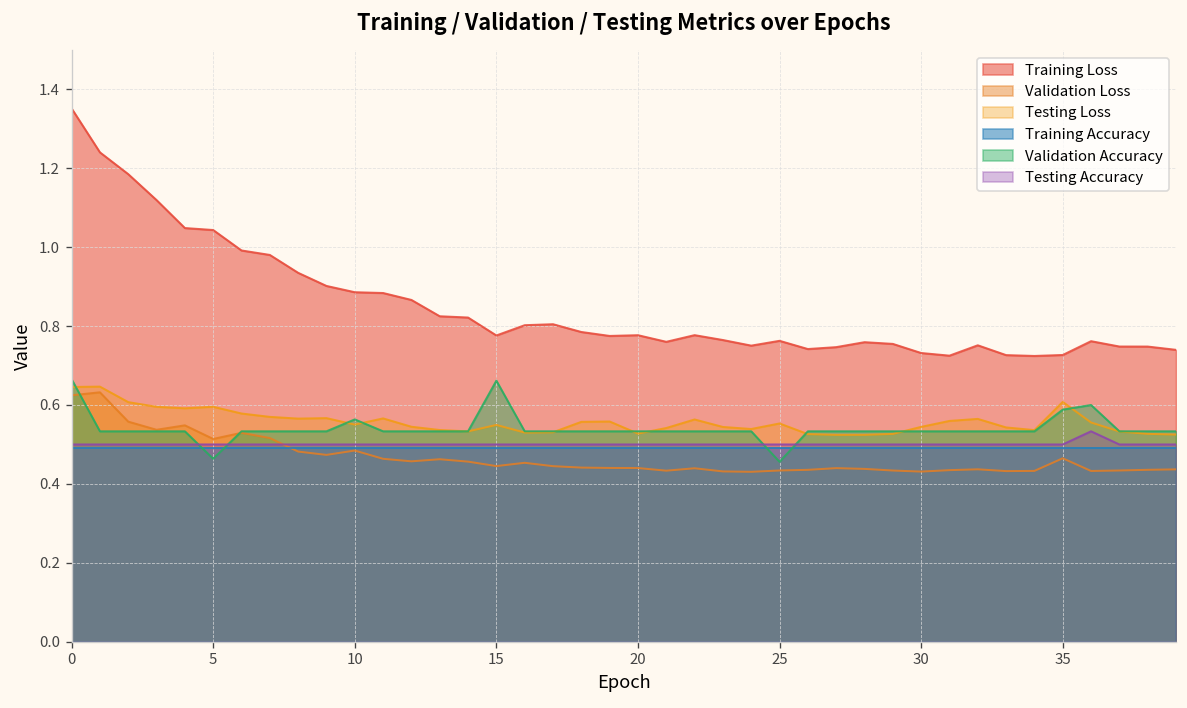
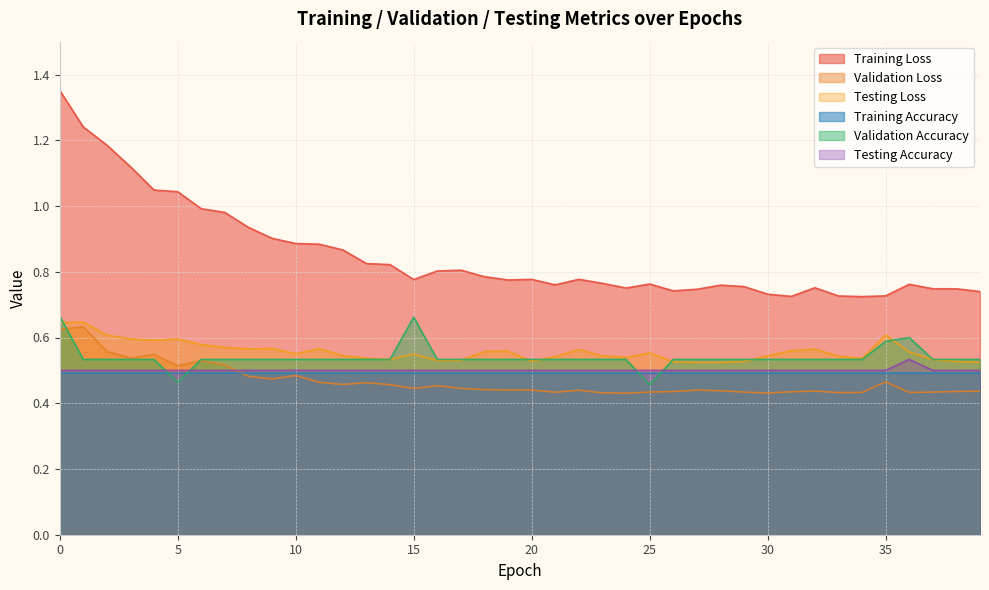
  {
    "Training Accuracy": {
      "0": 0.49,
      "5": 0.49,
      "15": 0.49,
      "20": 0.49,
      "25": 0.49,
      "30": 0.49,
      "35": 0.49
    },
    "Validation Accuracy": {
      "0": 0.67,
      "5": 0.46,
-     "10": 0.56,
+     "10": 0.53,
      "15": 0.66,
      "25": 0.46,
      "30": 0.53,
      "35": 0.59
    },
    "Testing Accuracy": {
      "0": 0.50,
      "5": 0.50,
      "10": 0.50,
      "15": 0.50,
      "20": 0.50,
      "25": 0.50,
      "30": 0.50,
      "35": 0.50
    }
  }
